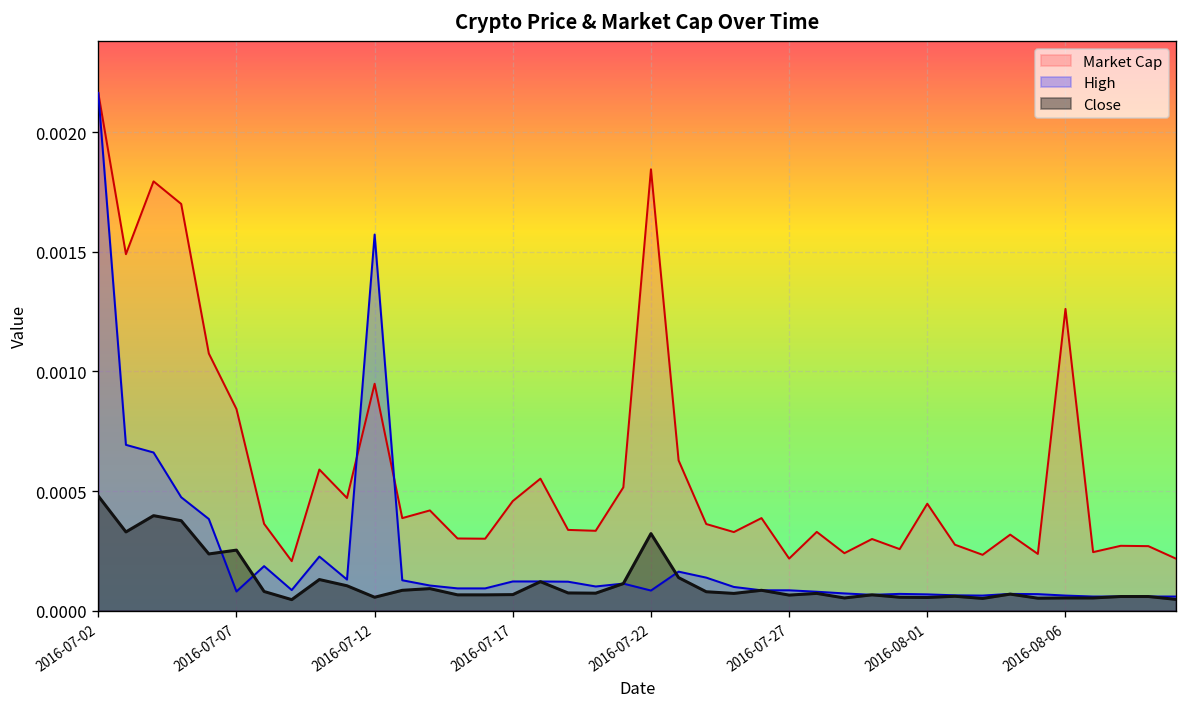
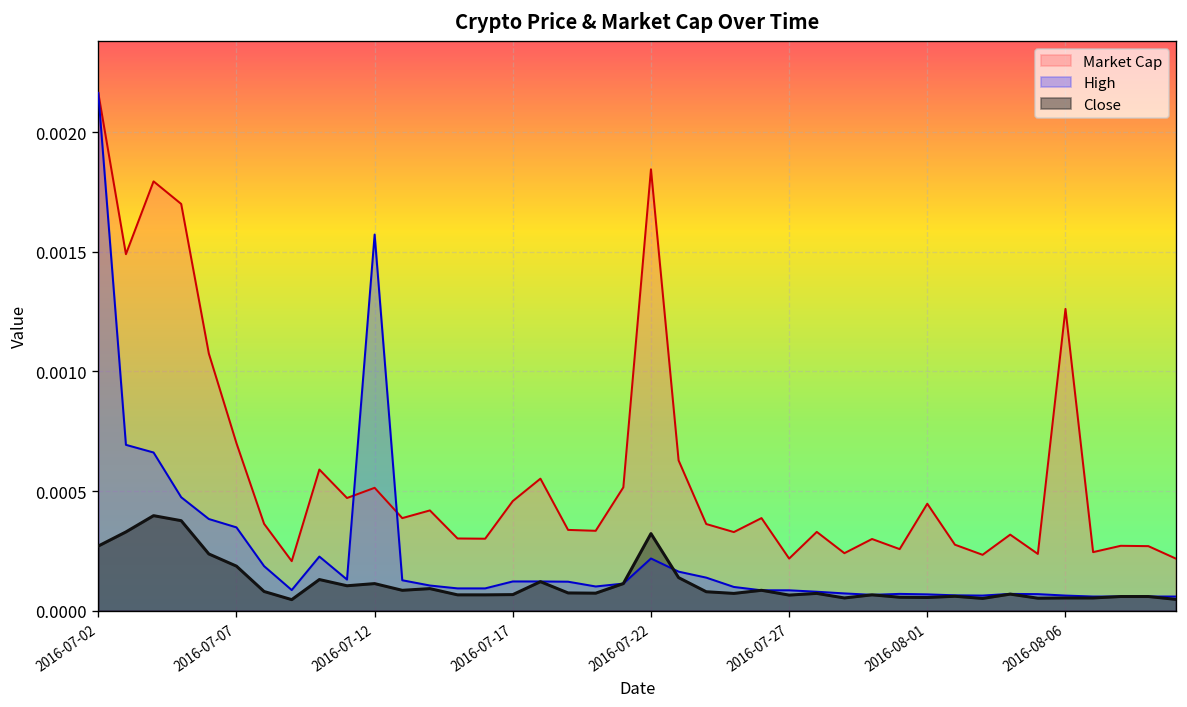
  {
    "Market Cap": {
-     "2016-07-07": 0.00084,
-     "2016-07-12": 0.00095,
+     "2016-07-07": 0.00070,
+     "2016-07-12": 0.00051,
      "2016-07-17": 0.00046,
      "2016-07-22": 0.00184,
      "2016-07-27": 0.00022,
      "2016-08-01": 0.00045,
      "2016-08-06": 0.00126
    },
    "High": {
-     "2016-07-07": 0.00008,
+     "2016-07-07": 0.00035,
      "2016-07-12": 0.00157,
      "2016-07-17": 0.00012,
-     "2016-07-22": 0.00008,
+     "2016-07-22": 0.00022,
      "2016-07-27": 0.00009,
      "2016-08-01": 0.00007
    },
    "Close": {
-     "2016-07-02": 0.00048,
-     "2016-07-07": 0.00025,
-     "2016-07-12": 0.00006,
+     "2016-07-02": 0.00027,
+     "2016-07-07": 0.00019,
+     "2016-07-12": 0.00011,
      "2016-07-17": 0.00007,
      "2016-07-22": 0.00032,
      "2016-07-27": 0.00007,
      "2016-08-01": 0.00006
    }
  }
